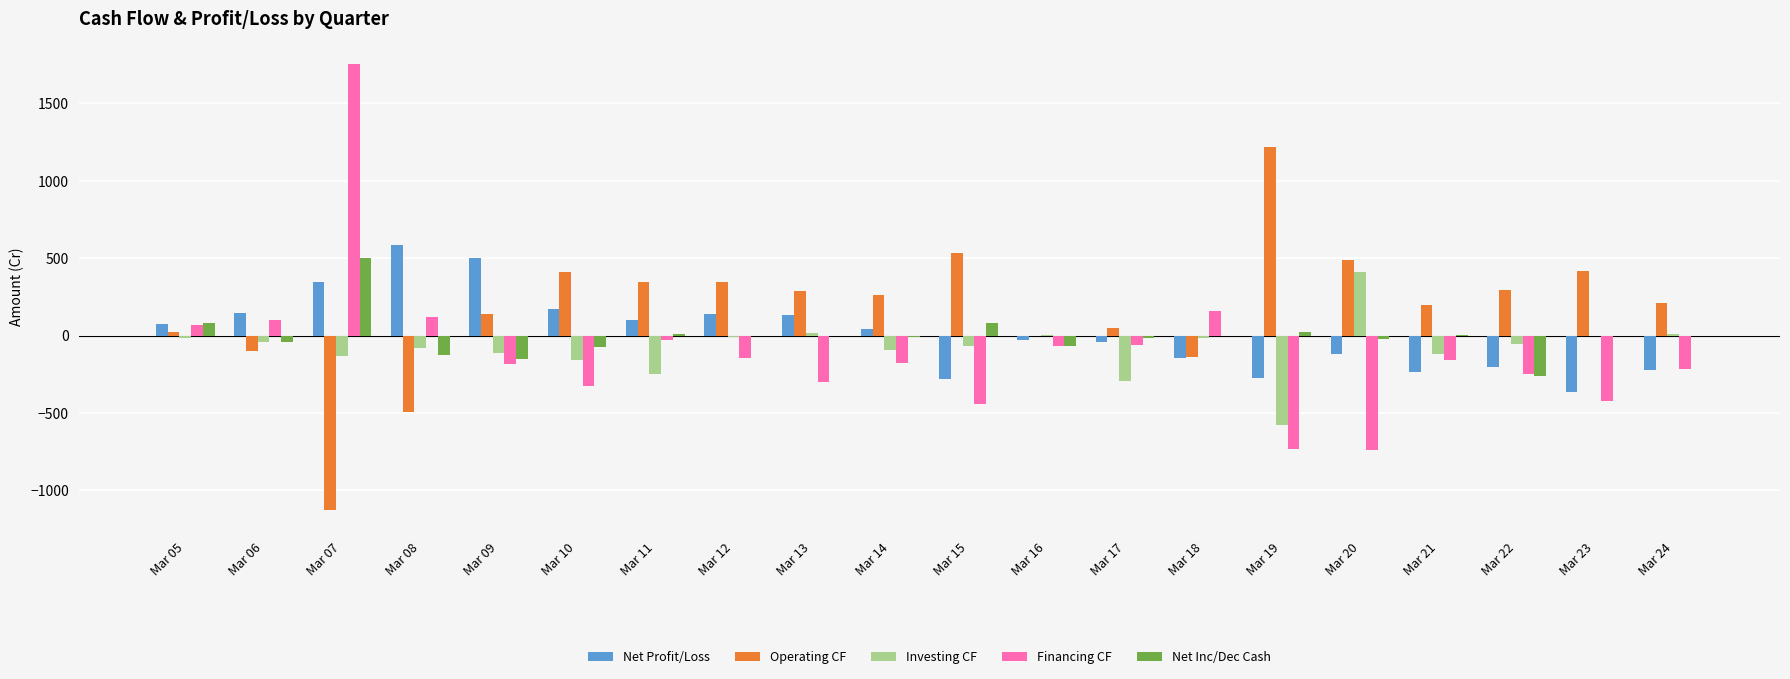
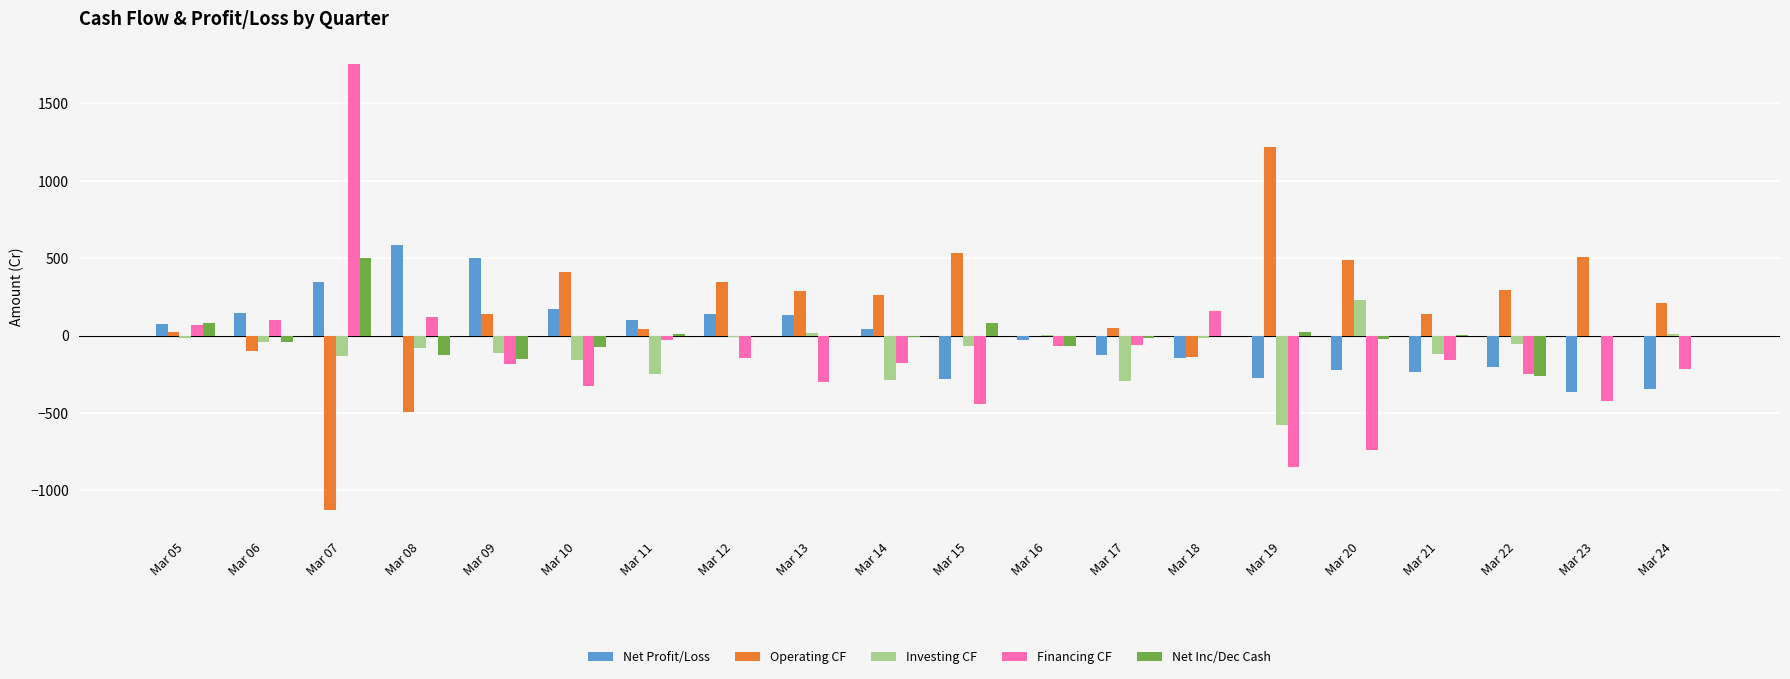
  {
    "Net Profit/Loss": {
      "Mar 05": 70,
      "Mar 06": 150,
      "Mar 07": 350,
      "Mar 08": 590,
      "Mar 09": 500,
      "Mar 10": 170,
      "Mar 11": 100,
      "Mar 12": 140,
      "Mar 13": 130,
      "Mar 14": 50,
      "Mar 15": -280,
      "Mar 16": -30,
-     "Mar 17": -40,
+     "Mar 17": -120,
      "Mar 18": -140,
      "Mar 19": -270,
-     "Mar 20": -120,
+     "Mar 20": -220,
      "Mar 21": -240,
      "Mar 22": -200,
      "Mar 23": -370,
-     "Mar 24": -220
+     "Mar 24": -340
    },
    "Operating CF": {
      "Mar 05": 30,
      "Mar 06": -100,
      "Mar 07": -1120,
      "Mar 08": -490,
      "Mar 09": 140,
      "Mar 10": 410,
-     "Mar 11": 350,
+     "Mar 11": 40,
      "Mar 12": 350,
      "Mar 13": 290,
      "Mar 14": 260,
      "Mar 15": 530,
      "Mar 17": 50,
      "Mar 18": -140,
      "Mar 19": 1220,
      "Mar 20": 490,
-     "Mar 21": 200,
+     "Mar 21": 140,
      "Mar 22": 300,
-     "Mar 23": 420,
+     "Mar 23": 510,
      "Mar 24": 210
    },
    "Investing CF": {
      "Mar 06": -40,
      "Mar 07": -130,
      "Mar 08": -80,
      "Mar 09": -110,
      "Mar 10": -160,
      "Mar 11": -250,
-     "Mar 14": -90,
+     "Mar 14": -290,
      "Mar 15": -70,
      "Mar 17": -300,
      "Mar 19": -570,
-     "Mar 20": 410,
+     "Mar 20": 230,
      "Mar 21": -120,
      "Mar 22": -50
    },
    "Financing CF": {
      "Mar 05": 70,
      "Mar 06": 100,
      "Mar 07": 1760,
      "Mar 08": 120,
      "Mar 09": -180,
      "Mar 10": -330,
      "Mar 11": -30,
      "Mar 12": -140,
      "Mar 13": -300,
      "Mar 14": -180,
      "Mar 15": -440,
      "Mar 16": -70,
      "Mar 17": -60,
      "Mar 18": 160,
-     "Mar 19": -730,
+     "Mar 19": -850,
      "Mar 20": -740,
      "Mar 21": -160,
      "Mar 22": -250,
      "Mar 23": -420,
      "Mar 24": -220
    },
    "Net Inc/Dec Cash": {
      "Mar 05": 80,
      "Mar 06": -40,
      "Mar 07": 500,
      "Mar 08": -120,
      "Mar 09": -150,
      "Mar 10": -70,
      "Mar 15": 80,
      "Mar 16": -70,
      "Mar 19": 20,
      "Mar 20": -20,
      "Mar 22": -260
    }
  }
